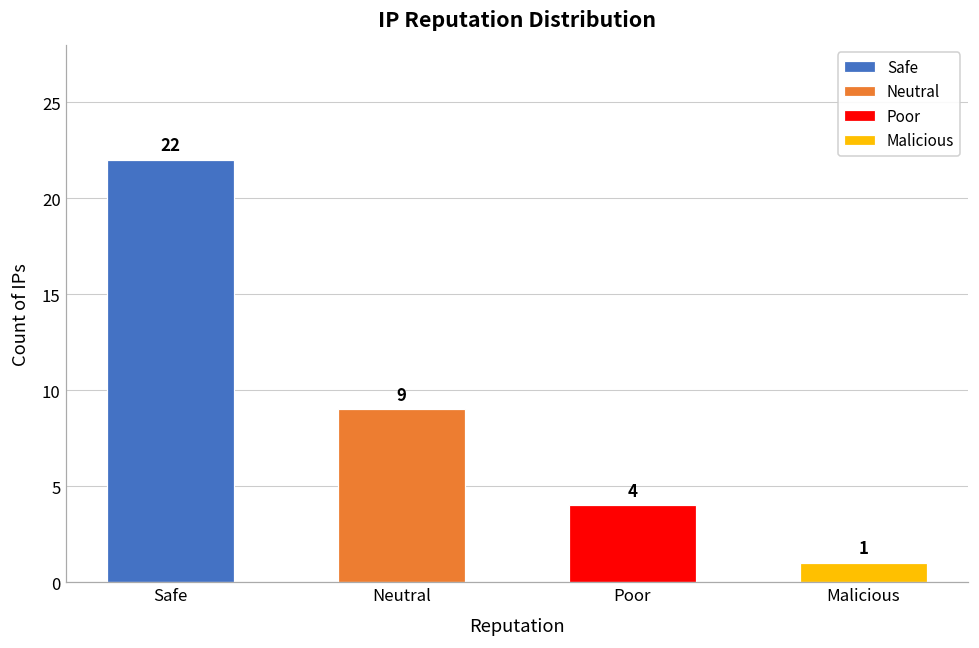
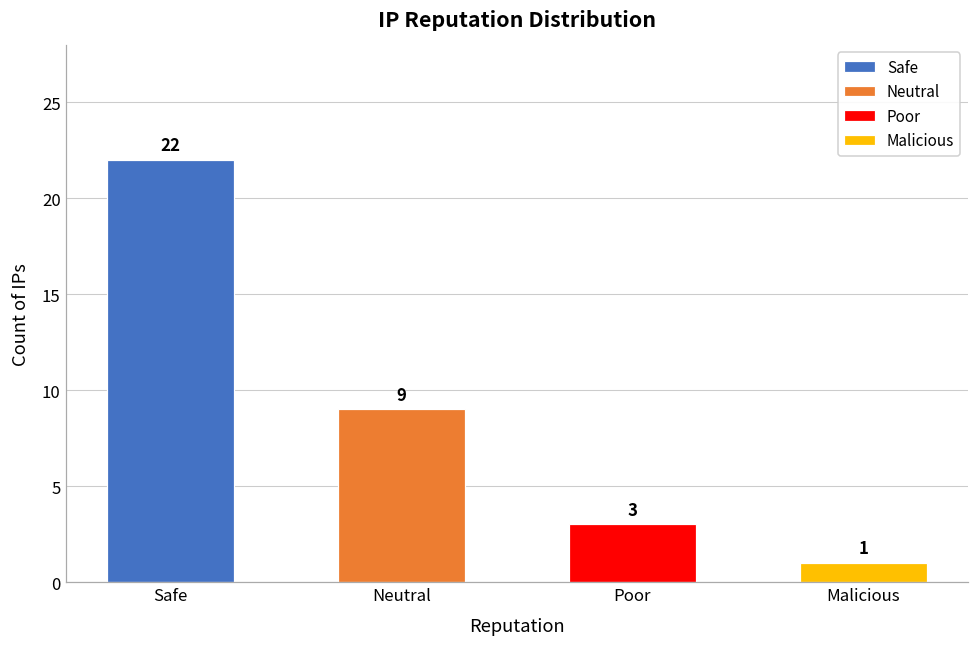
  {
    "Safe": 22,
    "Neutral": 9,
-   "Poor": 4,
+   "Poor": 3,
    "Malicious": 1
  }
